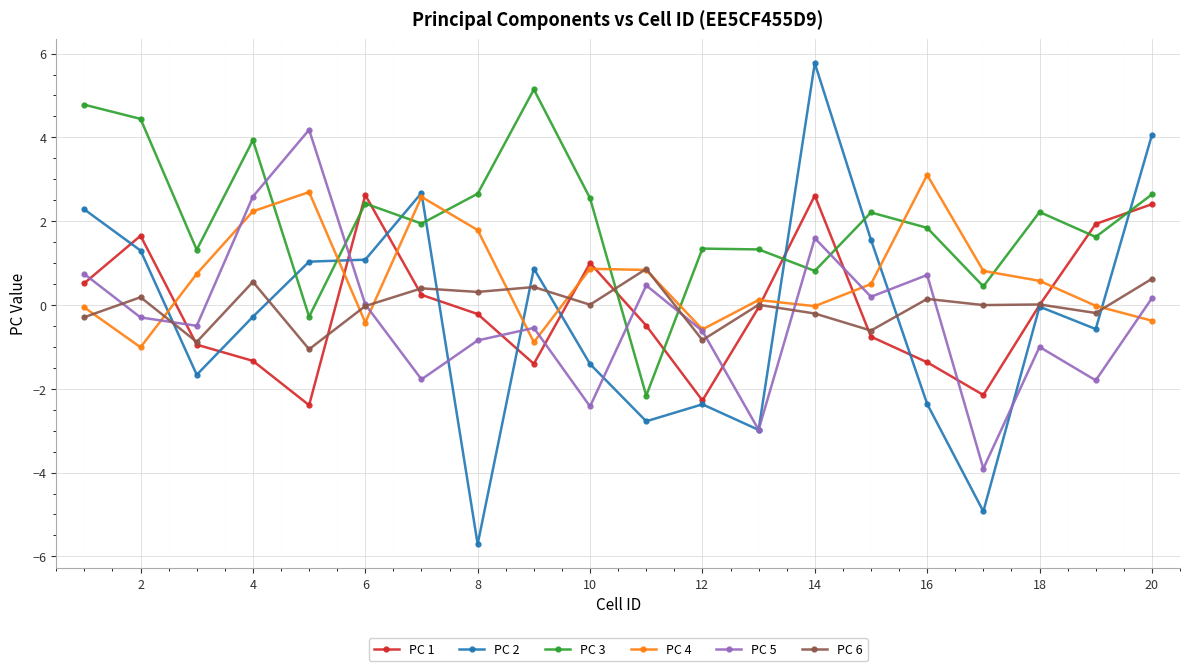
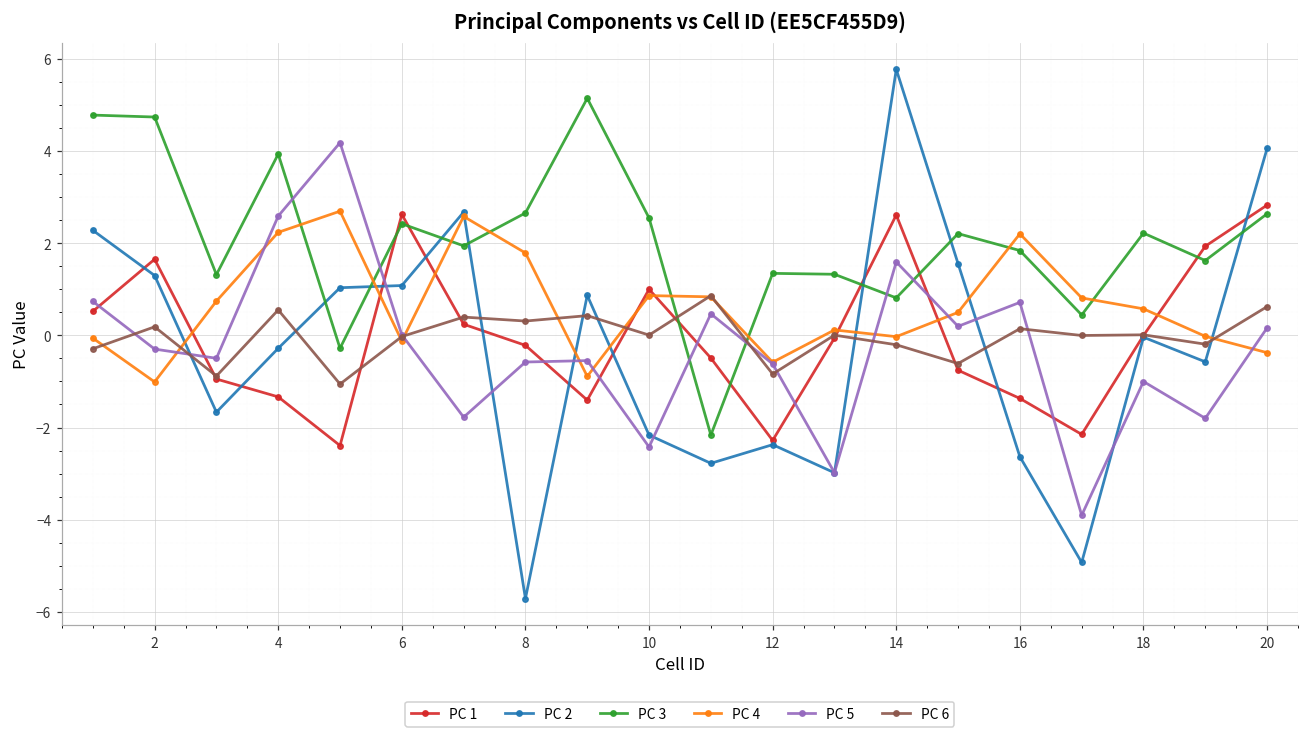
  {
    "PC 1": {
      "2": 1.7,
      "4": -1.3,
      "6": 2.6,
      "8": -0.2,
      "10": 1.0,
      "12": -2.3,
      "14": 2.6,
      "16": -1.4,
-     "20": 2.4
+     "20": 2.8
    },
    "PC 2": {
      "2": 1.3,
      "4": -0.3,
      "6": 1.1,
      "8": -5.7,
-     "10": -1.4,
+     "10": -2.2,
      "12": -2.4,
      "14": 5.8,
-     "16": -2.4,
+     "16": -2.6,
      "20": 4.1
    },
    "PC 3": {
-     "2": 4.4,
+     "2": 4.7,
      "4": 3.9,
      "6": 2.4,
      "8": 2.7,
      "10": 2.5,
      "12": 1.3,
      "14": 0.8,
      "16": 1.8,
      "18": 2.2,
      "20": 2.6
    },
    "PC 4": {
      "2": -1.0,
      "4": 2.2,
-     "6": -0.4,
+     "6": -0.1,
      "8": 1.8,
      "10": 0.9,
      "14": 0.0,
-     "16": 3.1,
+     "16": 2.2,
      "18": 0.6,
      "20": -0.4
    },
    "PC 5": {
      "2": -0.3,
      "4": 2.6,
-     "8": -0.8,
+     "8": -0.6,
      "10": -2.4,
      "14": 1.6,
      "16": 0.7,
      "18": -1.0,
      "20": 0.2
    },
    "PC 6": {
      "2": 0.2,
      "4": 0.6,
      "8": 0.3,
      "10": 0.0,
      "12": -0.8,
      "14": -0.2,
      "16": 0.1,
      "20": 0.6
    }
  }
